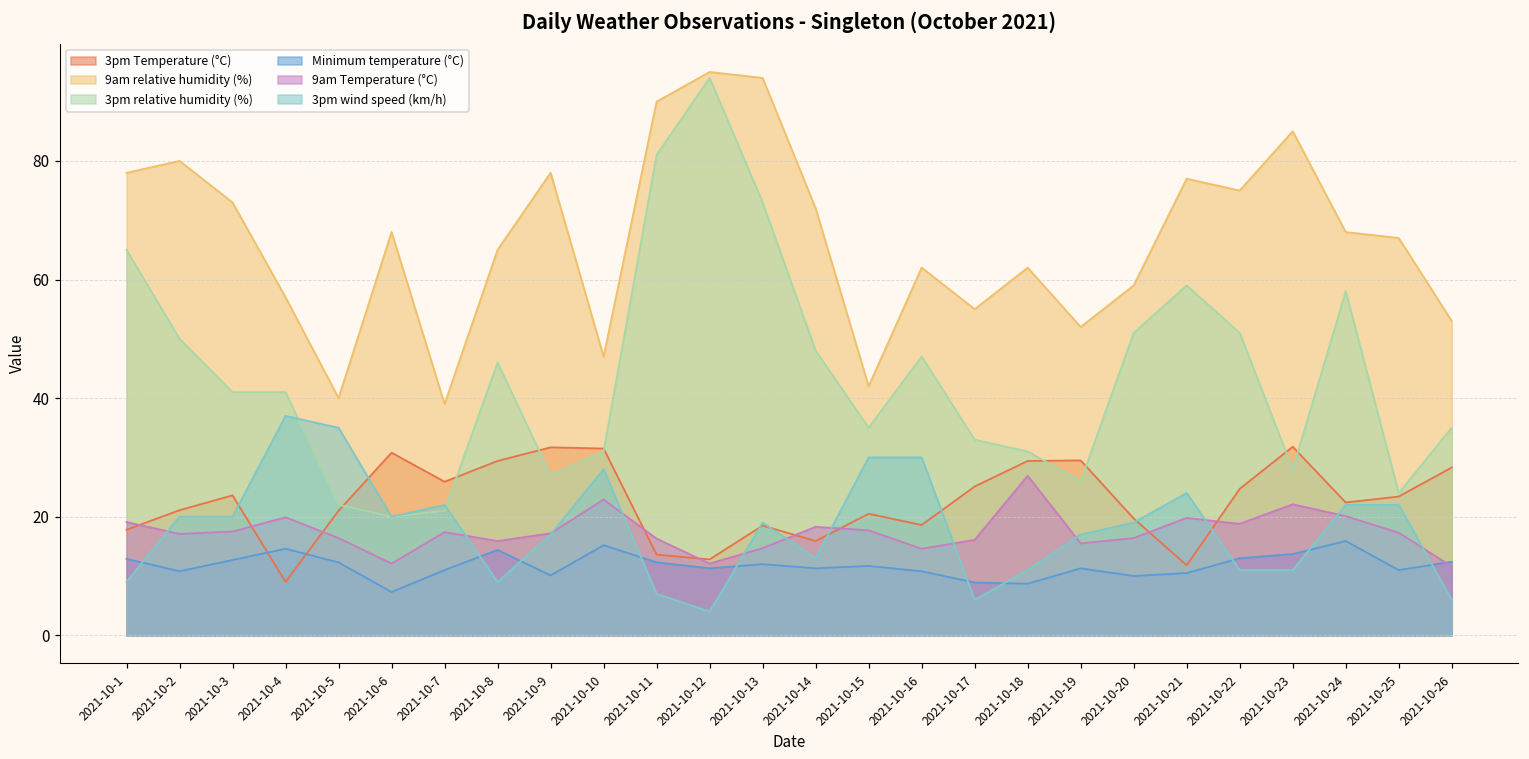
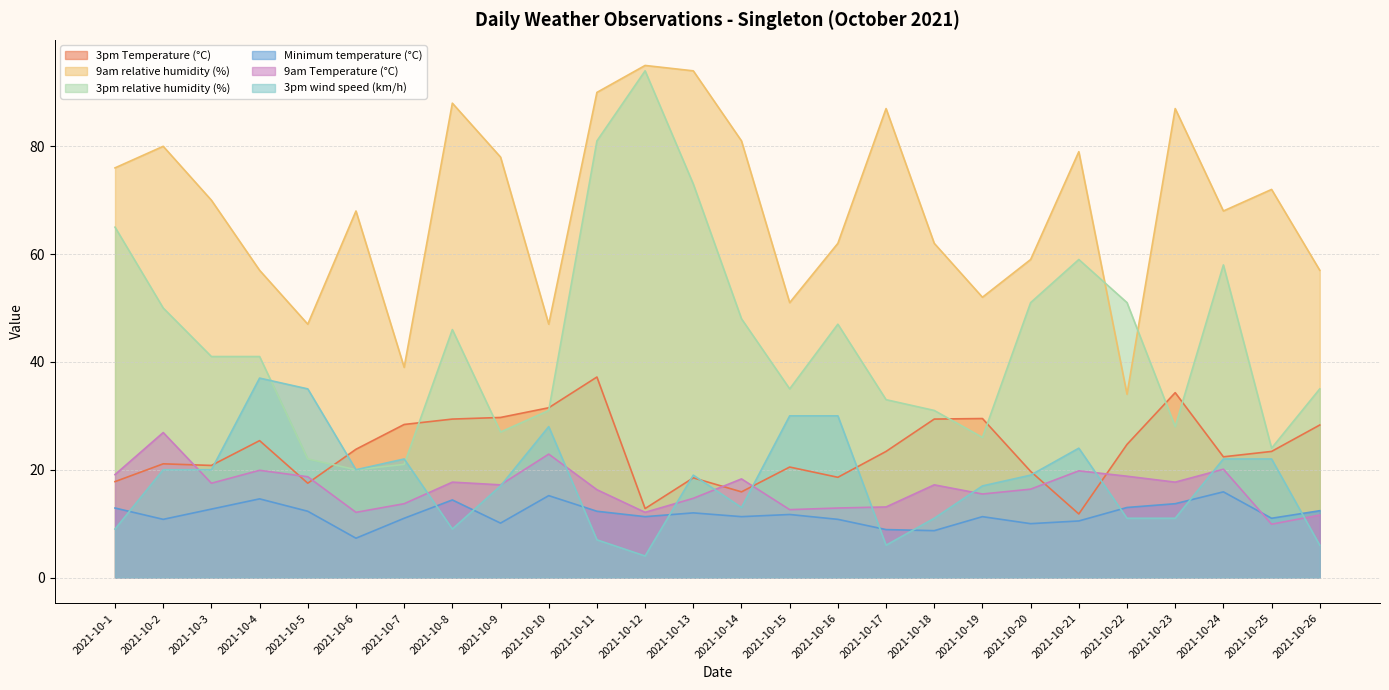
  {
    "3pm Temperature (°C)": {
      "2021-10-1": 18,
      "2021-10-2": 21,
-     "2021-10-3": 24,
-     "2021-10-4": 9,
-     "2021-10-5": 21,
-     "2021-10-6": 31,
-     "2021-10-7": 26,
+     "2021-10-3": 21,
+     "2021-10-4": 25,
+     "2021-10-5": 18,
+     "2021-10-6": 24,
+     "2021-10-7": 28,
      "2021-10-8": 29,
-     "2021-10-9": 32,
+     "2021-10-9": 30,
      "2021-10-10": 32,
-     "2021-10-11": 14,
+     "2021-10-11": 37,
      "2021-10-12": 13,
      "2021-10-13": 19,
      "2021-10-14": 16,
      "2021-10-15": 21,
      "2021-10-16": 19,
-     "2021-10-17": 25,
+     "2021-10-17": 23,
      "2021-10-18": 29,
      "2021-10-19": 30,
      "2021-10-20": 20,
      "2021-10-21": 12,
      "2021-10-22": 25,
-     "2021-10-23": 32,
+     "2021-10-23": 34,
      "2021-10-25": 23,
      "2021-10-26": 28
    },
    "9am relative humidity (%)": {
-     "2021-10-1": 78,
+     "2021-10-1": 76,
      "2021-10-2": 80,
-     "2021-10-3": 73,
+     "2021-10-3": 70,
      "2021-10-4": 57,
-     "2021-10-5": 40,
+     "2021-10-5": 47,
      "2021-10-6": 68,
      "2021-10-7": 39,
-     "2021-10-8": 65,
+     "2021-10-8": 88,
      "2021-10-9": 78,
      "2021-10-10": 47,
      "2021-10-11": 90,
      "2021-10-12": 95,
      "2021-10-13": 94,
-     "2021-10-14": 72,
-     "2021-10-15": 42,
+     "2021-10-14": 81,
+     "2021-10-15": 51,
      "2021-10-16": 62,
-     "2021-10-17": 55,
+     "2021-10-17": 87,
      "2021-10-18": 62,
      "2021-10-19": 52,
      "2021-10-20": 59,
-     "2021-10-21": 77,
-     "2021-10-22": 75,
-     "2021-10-23": 85,
+     "2021-10-21": 79,
+     "2021-10-22": 34,
+     "2021-10-23": 87,
      "2021-10-24": 68,
-     "2021-10-25": 67,
-     "2021-10-26": 53
+     "2021-10-25": 72,
+     "2021-10-26": 57
    },
    "9am Temperature (°C)": {
      "2021-10-1": 19,
-     "2021-10-2": 17,
+     "2021-10-2": 27,
      "2021-10-3": 18,
      "2021-10-4": 20,
-     "2021-10-5": 16,
+     "2021-10-5": 19,
      "2021-10-6": 12,
-     "2021-10-7": 17,
-     "2021-10-8": 16,
+     "2021-10-7": 14,
+     "2021-10-8": 18,
      "2021-10-10": 23,
      "2021-10-11": 16,
      "2021-10-12": 12,
      "2021-10-13": 15,
      "2021-10-14": 18,
-     "2021-10-15": 18,
-     "2021-10-16": 15,
-     "2021-10-17": 16,
-     "2021-10-18": 27,
+     "2021-10-15": 13,
+     "2021-10-16": 13,
+     "2021-10-17": 13,
+     "2021-10-18": 17,
      "2021-10-19": 16,
      "2021-10-20": 16,
      "2021-10-21": 20,
      "2021-10-22": 19,
-     "2021-10-23": 22,
+     "2021-10-23": 18,
      "2021-10-24": 20,
-     "2021-10-25": 17,
+     "2021-10-25": 10,
      "2021-10-26": 12
    }
  }
